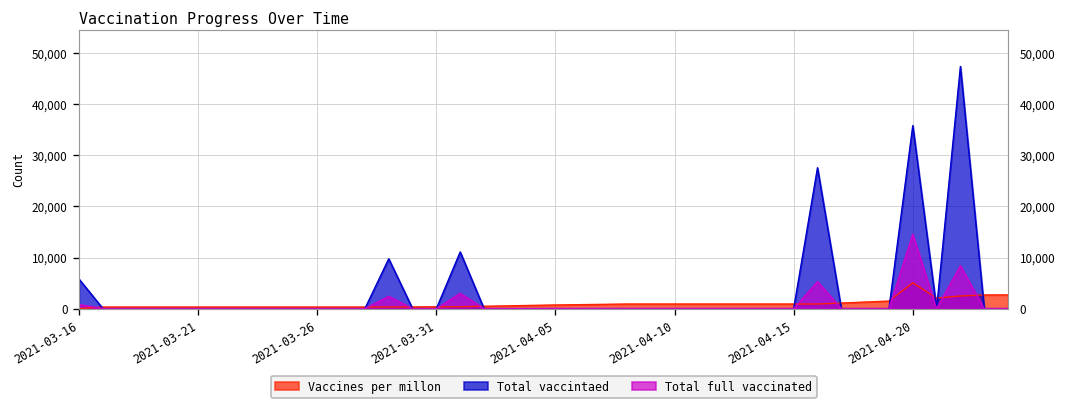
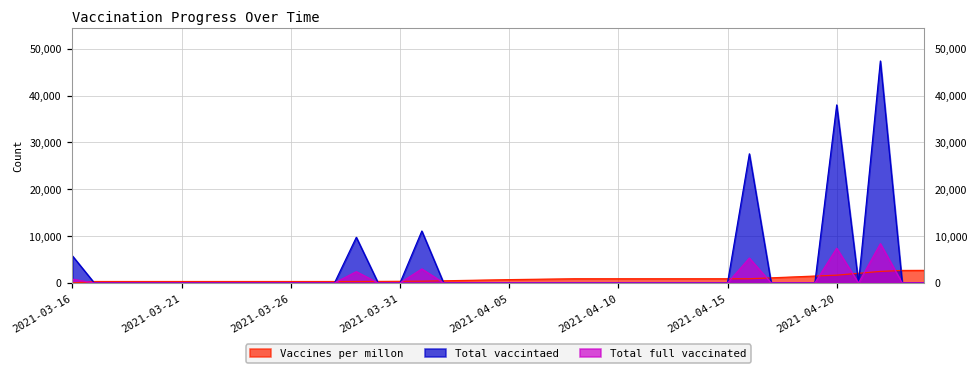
  {
    "Vaccines per millon": {
      "2021-03-16": "0",
      "2021-04-05": "1,000",
      "2021-04-10": "1,000",
      "2021-04-15": "1,000",
-     "2021-04-20": "5,000"
+     "2021-04-20": "2,000"
    },
    "Total vaccintaed": {
      "2021-03-16": "6,000",
-     "2021-04-20": "36,000"
+     "2021-04-20": "38,000"
    },
    "Total full vaccinated": {
      "2021-03-16": "1,000",
-     "2021-04-20": "15,000"
+     "2021-04-20": "7,000"
    }
  }
